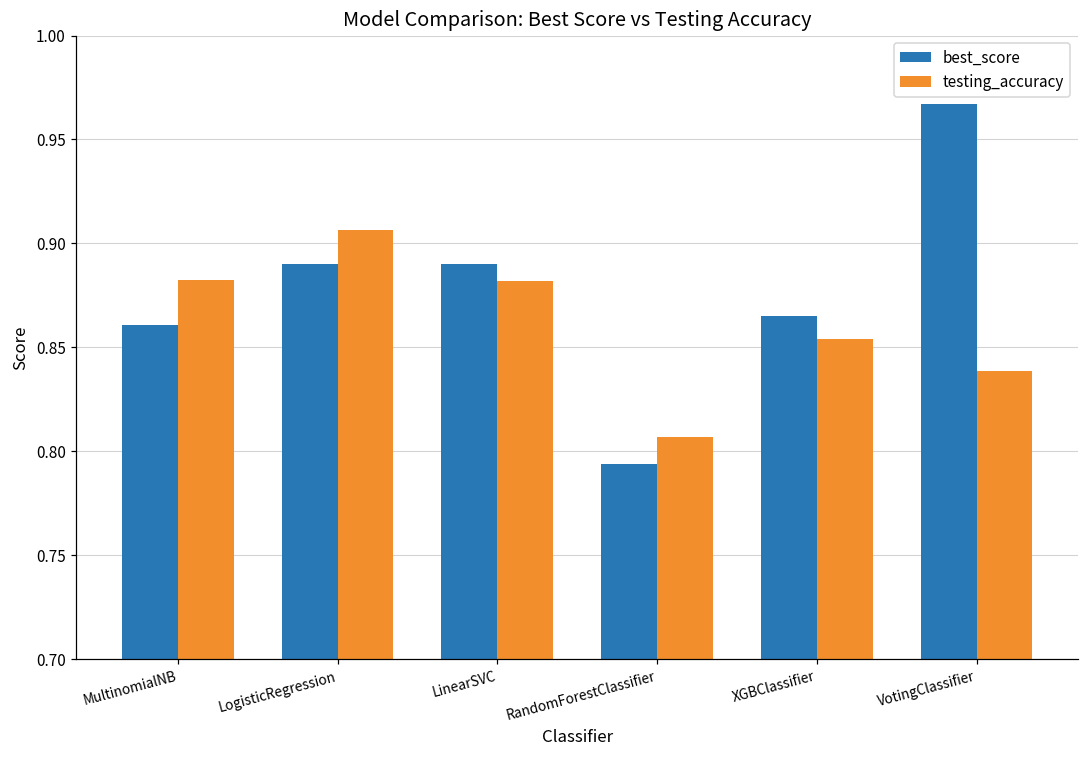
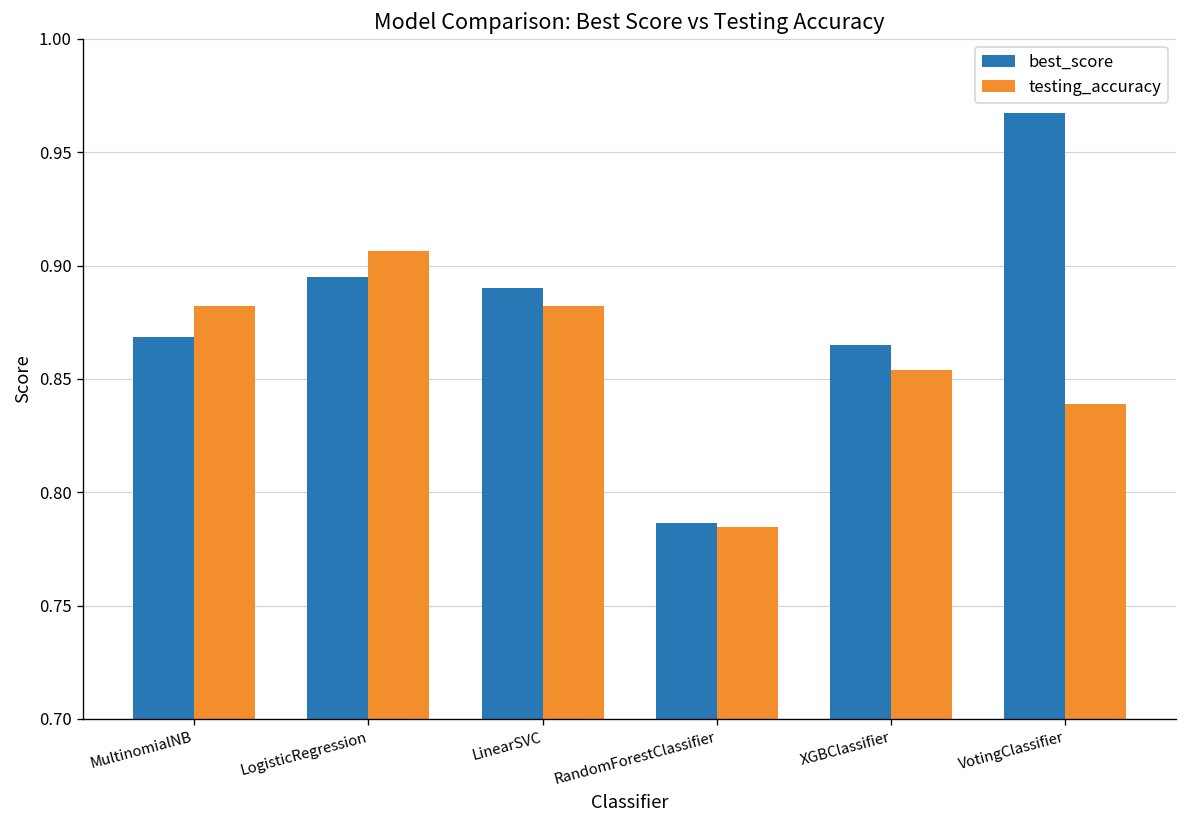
  {
    "best_score": {
-     "MultinomialNB": 0.861,
-     "LogisticRegression": 0.890,
+     "MultinomialNB": 0.868,
+     "LogisticRegression": 0.895,
      "LinearSVC": 0.890,
-     "RandomForestClassifier": 0.794,
+     "RandomForestClassifier": 0.786,
      "XGBClassifier": 0.865,
      "VotingClassifier": 0.967
    },
    "testing_accuracy": {
      "MultinomialNB": 0.882,
      "LogisticRegression": 0.906,
      "LinearSVC": 0.882,
-     "RandomForestClassifier": 0.807,
+     "RandomForestClassifier": 0.784,
      "XGBClassifier": 0.854,
      "VotingClassifier": 0.839
    }
  }
